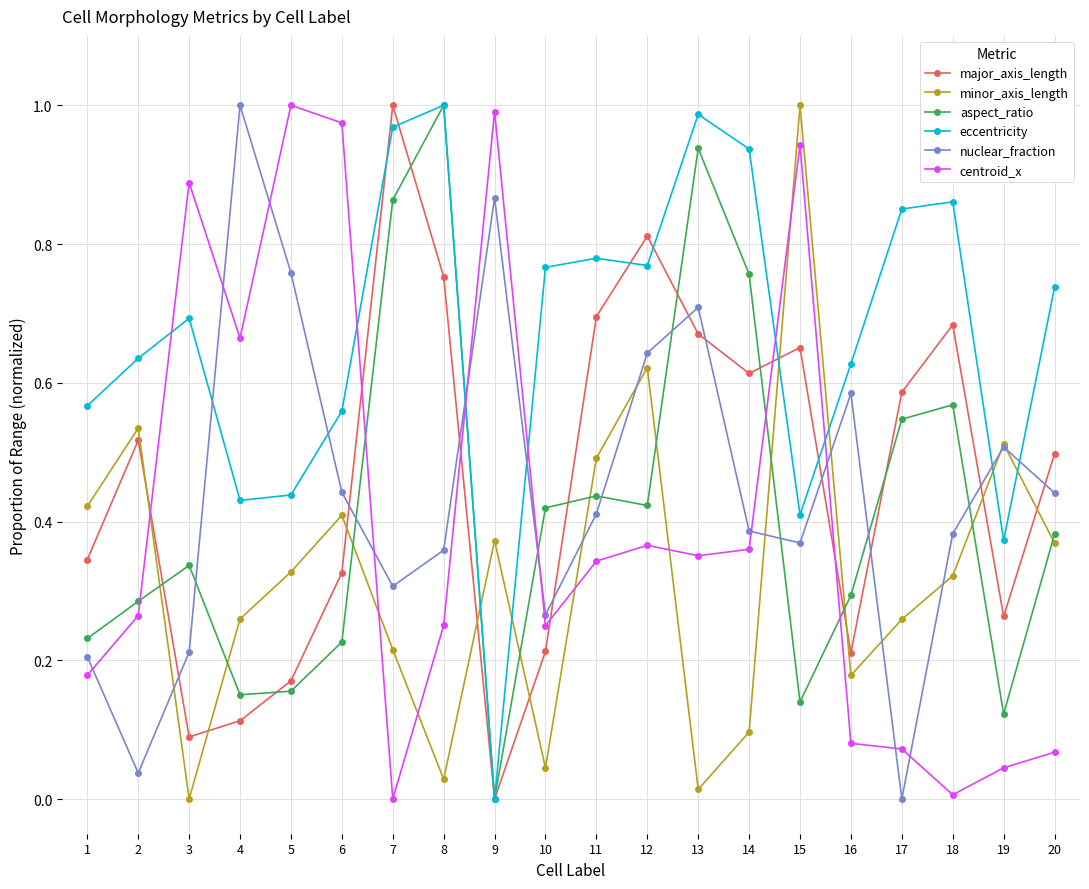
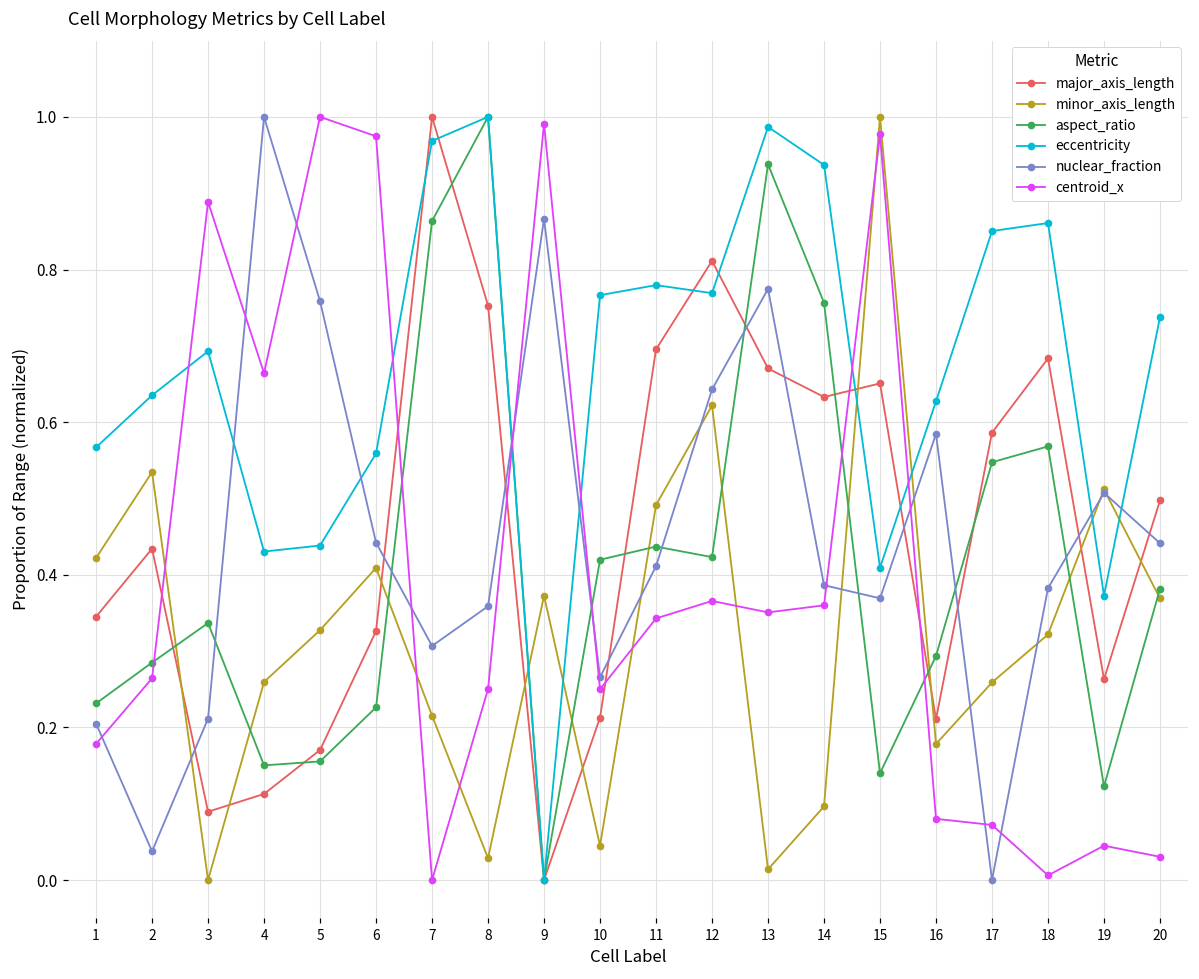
  {
    "major_axis_length": {
      "1": 0.35,
-     "2": 0.52,
+     "2": 0.43,
      "3": 0.09,
      "4": 0.11,
      "5": 0.17,
      "6": 0.33,
      "7": 1.00,
      "8": 0.75,
      "10": 0.21,
      "11": 0.70,
      "12": 0.81,
      "13": 0.67,
-     "14": 0.61,
+     "14": 0.63,
      "15": 0.65,
      "16": 0.21,
      "17": 0.59,
      "18": 0.68,
      "19": 0.26,
      "20": 0.50
    },
    "minor_axis_length": {
      "1": 0.42,
      "2": 0.53,
      "3": 0.00,
      "4": 0.26,
      "5": 0.33,
      "6": 0.41,
      "7": 0.22,
      "8": 0.03,
      "9": 0.37,
      "10": 0.04,
      "11": 0.49,
      "12": 0.62,
      "13": 0.01,
      "14": 0.10,
      "15": 1.00,
      "16": 0.18,
      "17": 0.26,
      "18": 0.32,
      "19": 0.51,
      "20": 0.37
    },
    "aspect_ratio": {
      "1": 0.23,
      "2": 0.28,
      "3": 0.34,
      "4": 0.15,
      "5": 0.16,
      "6": 0.23,
      "7": 0.86,
      "10": 0.42,
      "11": 0.44,
      "12": 0.42,
      "13": 0.94,
      "14": 0.76,
      "15": 0.14,
      "16": 0.29,
      "17": 0.55,
      "18": 0.57,
      "19": 0.12,
      "20": 0.38
    },
    "eccentricity": {
      "1": 0.57,
      "2": 0.64,
      "3": 0.69,
      "4": 0.43,
      "5": 0.44,
      "6": 0.56,
      "7": 0.97,
      "10": 0.77,
      "11": 0.78,
      "12": 0.77,
      "13": 0.99,
      "14": 0.94,
      "15": 0.41,
      "16": 0.63,
      "17": 0.85,
      "18": 0.86,
      "19": 0.37,
      "20": 0.74
    },
    "nuclear_fraction": {
      "1": 0.20,
      "2": 0.04,
      "3": 0.21,
      "4": 1.00,
      "5": 0.76,
      "6": 0.44,
      "7": 0.31,
      "8": 0.36,
      "9": 0.87,
      "10": 0.27,
      "11": 0.41,
      "12": 0.64,
-     "13": 0.71,
+     "13": 0.77,
      "14": 0.39,
      "15": 0.37,
      "16": 0.58,
      "17": 0.00,
      "18": 0.38,
      "19": 0.51,
      "20": 0.44
    },
    "centroid_x": {
      "1": 0.18,
      "2": 0.26,
      "3": 0.89,
      "4": 0.66,
      "5": 1.00,
      "6": 0.97,
      "7": 0.00,
      "8": 0.25,
      "9": 0.99,
      "10": 0.25,
      "11": 0.34,
      "12": 0.37,
      "13": 0.35,
      "14": 0.36,
-     "15": 0.94,
+     "15": 0.98,
      "16": 0.08,
      "17": 0.07,
      "18": 0.01,
      "19": 0.05,
-     "20": 0.07
+     "20": 0.03
    }
  }
